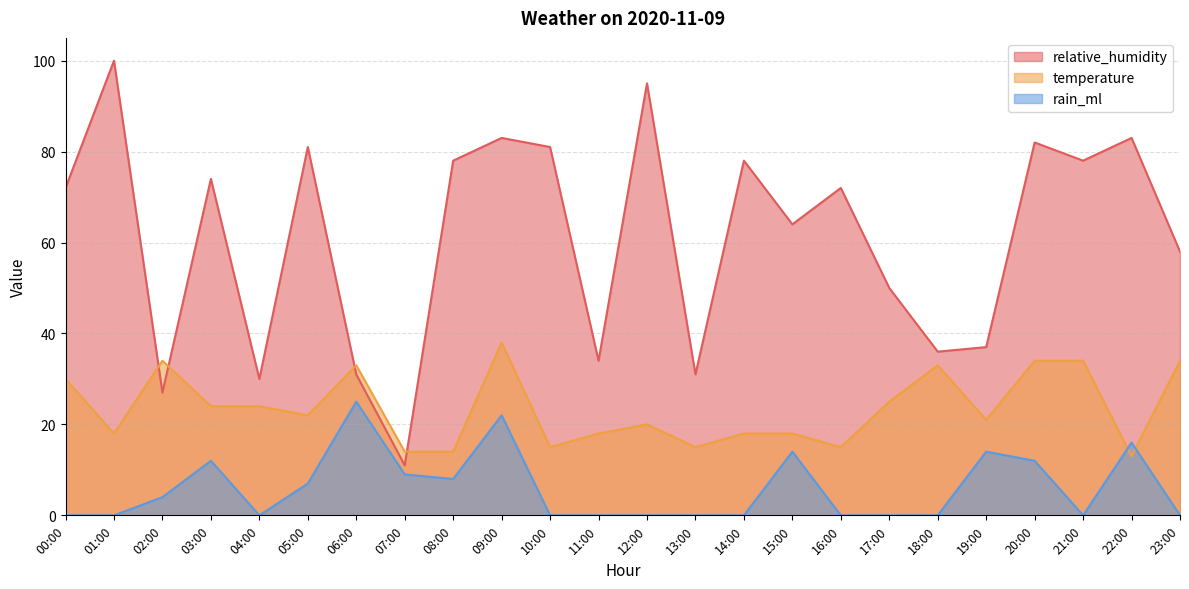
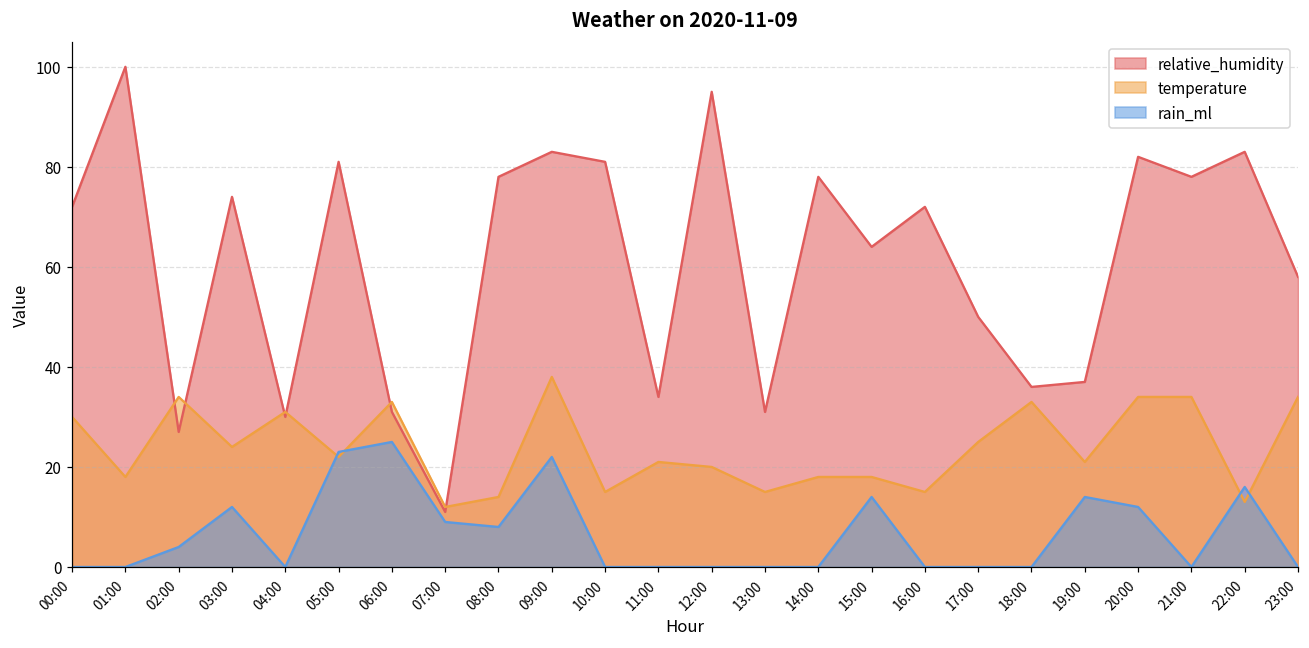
  {
    "relative_humidity": {
      "00:00": 72,
      "01:00": 100,
      "02:00": 27,
      "03:00": 74,
      "04:00": 30,
      "05:00": 81,
      "06:00": 31,
      "07:00": 11,
      "08:00": 78,
      "09:00": 83,
      "10:00": 81,
      "11:00": 34,
      "12:00": 95,
      "13:00": 31,
      "14:00": 78,
      "15:00": 64,
      "16:00": 72,
      "17:00": 50,
      "18:00": 36,
      "19:00": 37,
      "20:00": 82,
      "21:00": 78,
      "22:00": 83,
      "23:00": 58
    },
    "temperature": {
      "00:00": 30,
      "01:00": 18,
      "02:00": 34,
      "03:00": 24,
-     "04:00": 24,
+     "04:00": 31,
      "05:00": 22,
      "06:00": 33,
-     "07:00": 14,
+     "07:00": 12,
      "08:00": 14,
      "09:00": 38,
      "10:00": 15,
-     "11:00": 18,
+     "11:00": 21,
      "12:00": 20,
      "13:00": 15,
      "14:00": 18,
      "15:00": 18,
      "16:00": 15,
      "17:00": 25,
      "18:00": 33,
      "19:00": 21,
      "20:00": 34,
      "21:00": 34,
      "22:00": 13,
      "23:00": 34
    },
    "rain_ml": {
      "00:00": 0,
      "01:00": 0,
      "02:00": 4,
      "03:00": 12,
      "04:00": 0,
-     "05:00": 7,
+     "05:00": 23,
      "06:00": 25,
      "07:00": 9,
      "08:00": 8,
      "09:00": 22,
      "10:00": 0,
      "11:00": 0,
      "12:00": 0,
      "13:00": 0,
      "14:00": 0,
      "15:00": 14,
      "16:00": 0,
      "17:00": 0,
      "18:00": 0,
      "19:00": 14,
      "20:00": 12,
      "21:00": 0,
      "22:00": 16,
      "23:00": 0
    }
  }
